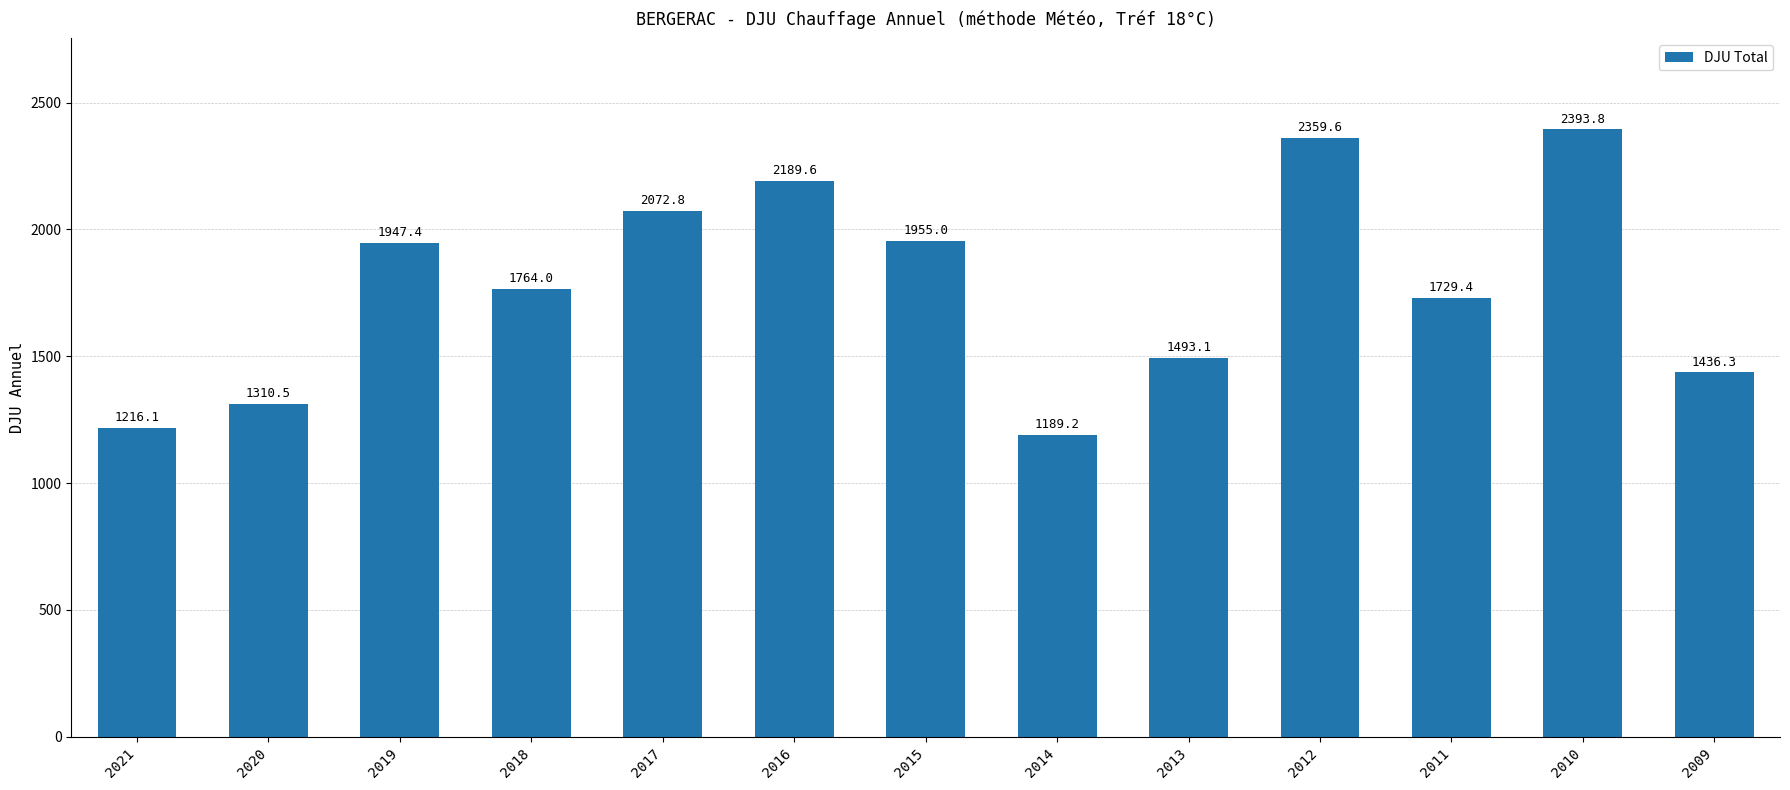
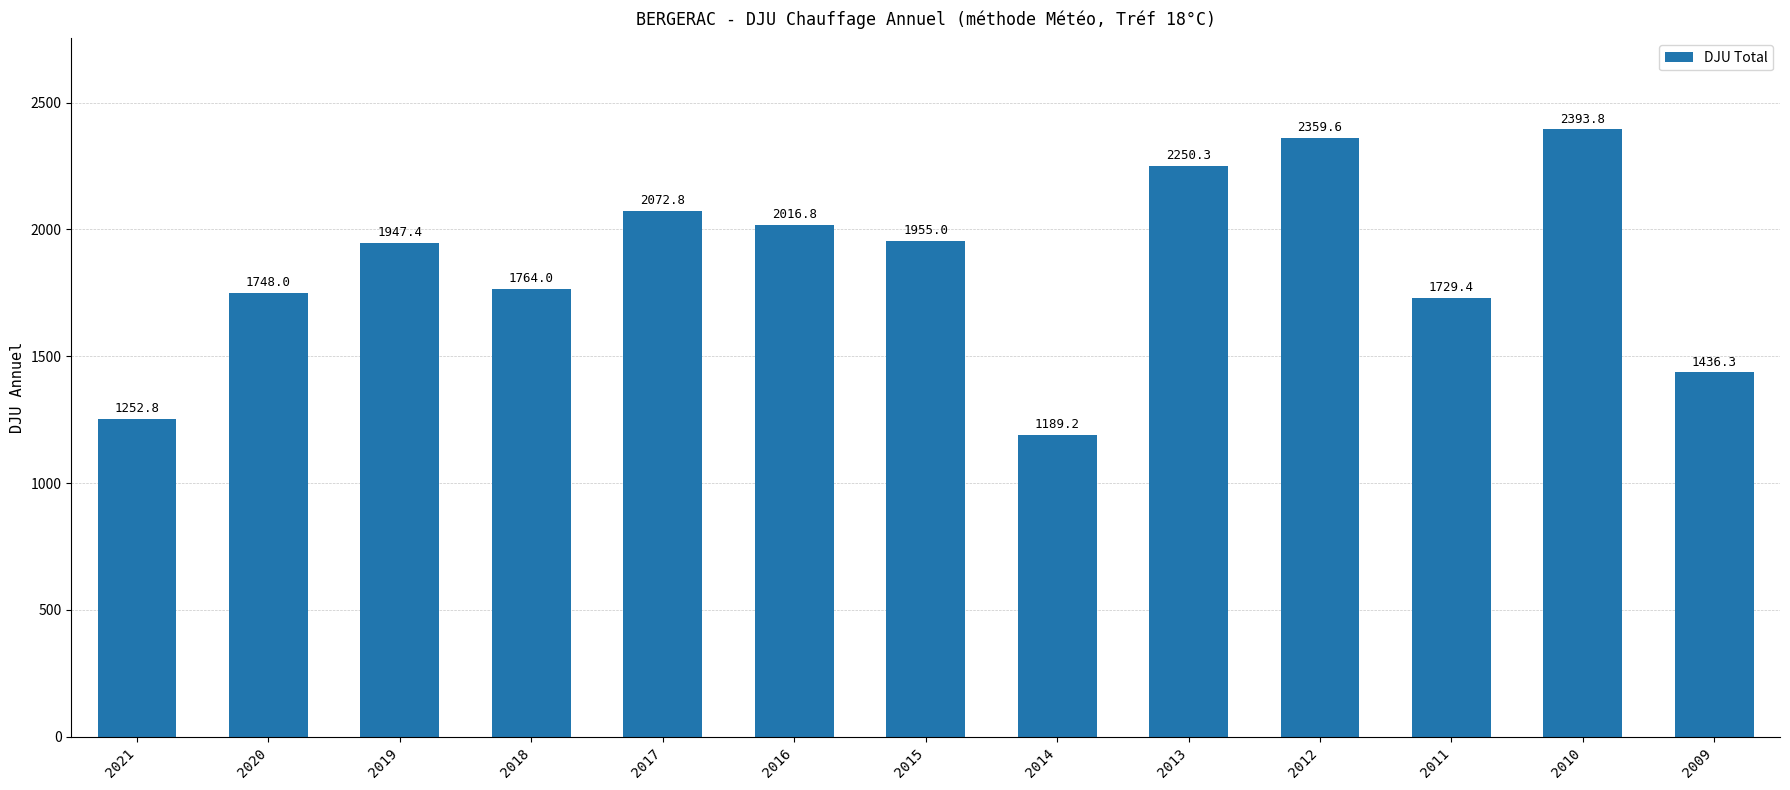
  {
-   "2021": 1216.1,
-   "2020": 1310.5,
+   "2021": 1252.8,
+   "2020": 1748.0,
    "2019": 1947.4,
    "2018": 1764.0,
    "2017": 2072.8,
-   "2016": 2189.6,
+   "2016": 2016.8,
    "2015": 1955.0,
    "2014": 1189.2,
-   "2013": 1493.1,
+   "2013": 2250.3,
    "2012": 2359.6,
    "2011": 1729.4,
    "2010": 2393.8,
    "2009": 1436.3
  }
